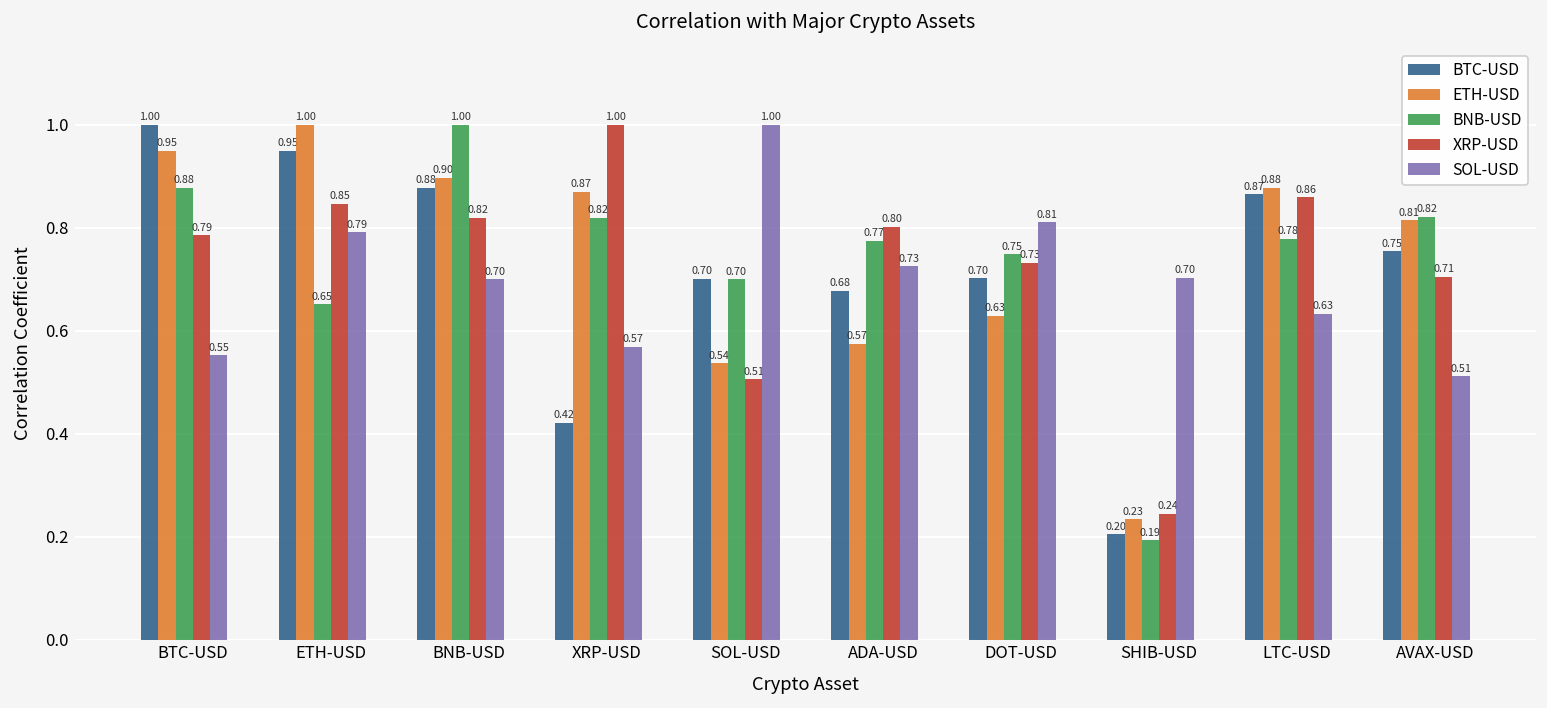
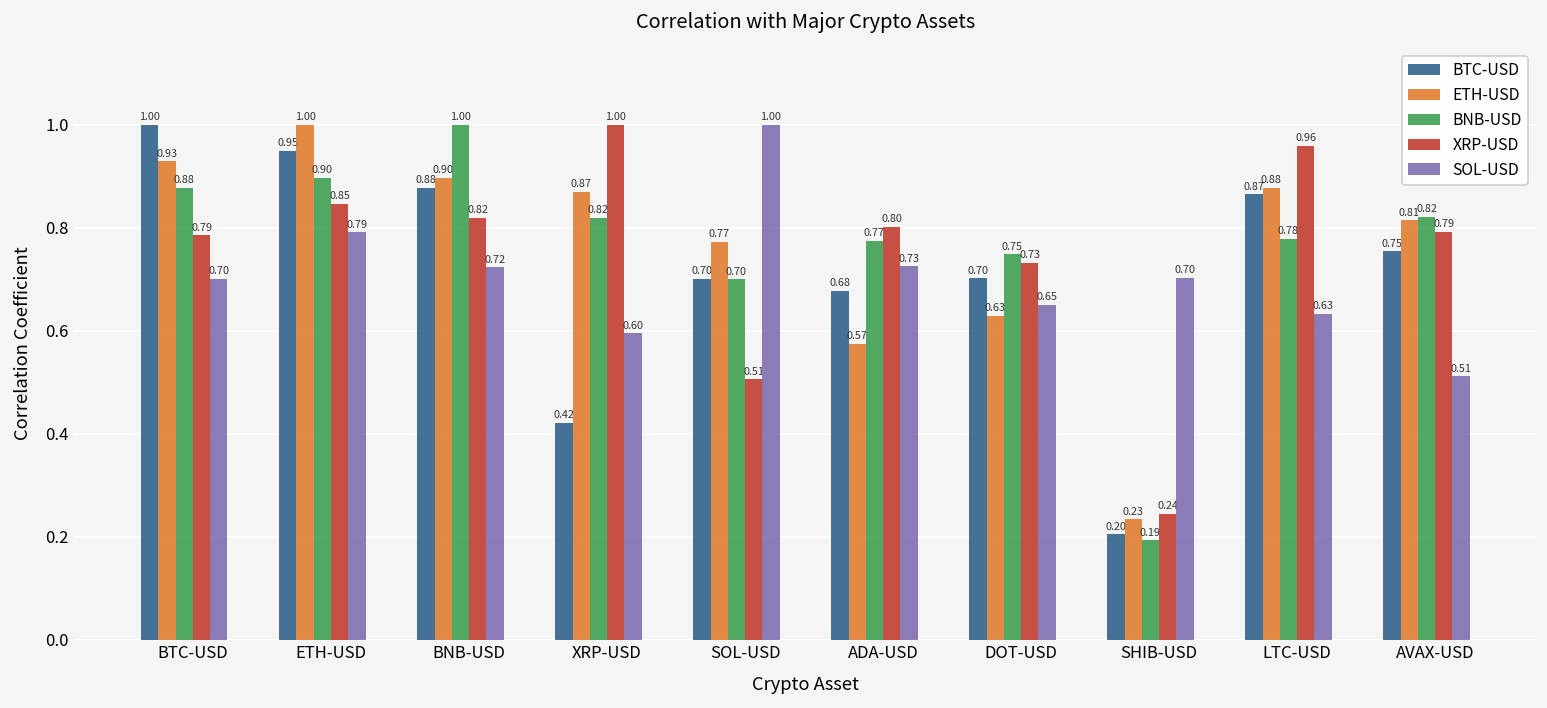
  {
    "BTC-USD": {
      "BTC-USD": 1.00,
      "ETH-USD": 0.95,
      "BNB-USD": 0.88,
      "XRP-USD": 0.42,
      "SOL-USD": 0.70,
      "ADA-USD": 0.68,
      "DOT-USD": 0.70,
      "SHIB-USD": 0.20,
      "LTC-USD": 0.87,
      "AVAX-USD": 0.75
    },
    "ETH-USD": {
-     "BTC-USD": 0.95,
+     "BTC-USD": 0.93,
      "ETH-USD": 1.00,
      "BNB-USD": 0.90,
      "XRP-USD": 0.87,
-     "SOL-USD": 0.54,
+     "SOL-USD": 0.77,
      "ADA-USD": 0.57,
      "DOT-USD": 0.63,
      "SHIB-USD": 0.23,
      "LTC-USD": 0.88,
      "AVAX-USD": 0.81
    },
    "BNB-USD": {
      "BTC-USD": 0.88,
-     "ETH-USD": 0.65,
+     "ETH-USD": 0.90,
      "BNB-USD": 1.00,
      "XRP-USD": 0.82,
      "SOL-USD": 0.70,
      "ADA-USD": 0.77,
      "DOT-USD": 0.75,
      "SHIB-USD": 0.19,
      "LTC-USD": 0.78,
      "AVAX-USD": 0.82
    },
    "XRP-USD": {
      "BTC-USD": 0.79,
      "ETH-USD": 0.85,
      "BNB-USD": 0.82,
      "XRP-USD": 1.00,
      "SOL-USD": 0.51,
      "ADA-USD": 0.80,
      "DOT-USD": 0.73,
      "SHIB-USD": 0.24,
-     "LTC-USD": 0.86,
-     "AVAX-USD": 0.71
+     "LTC-USD": 0.96,
+     "AVAX-USD": 0.79
    },
    "SOL-USD": {
-     "BTC-USD": 0.55,
+     "BTC-USD": 0.70,
      "ETH-USD": 0.79,
-     "BNB-USD": 0.70,
-     "XRP-USD": 0.57,
+     "BNB-USD": 0.72,
+     "XRP-USD": 0.60,
      "SOL-USD": 1.00,
      "ADA-USD": 0.73,
-     "DOT-USD": 0.81,
+     "DOT-USD": 0.65,
      "SHIB-USD": 0.70,
      "LTC-USD": 0.63,
      "AVAX-USD": 0.51
    }
  }
